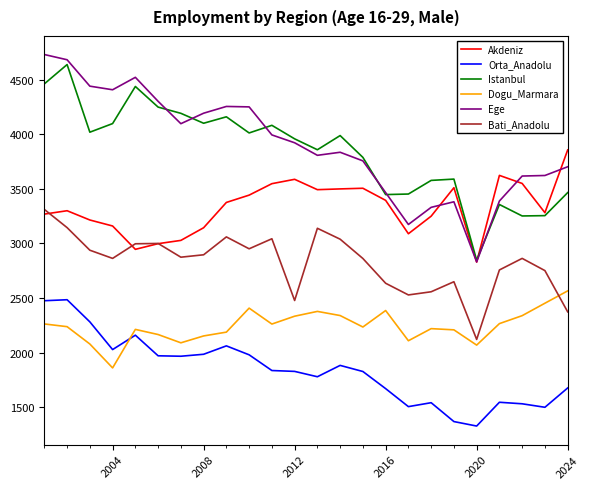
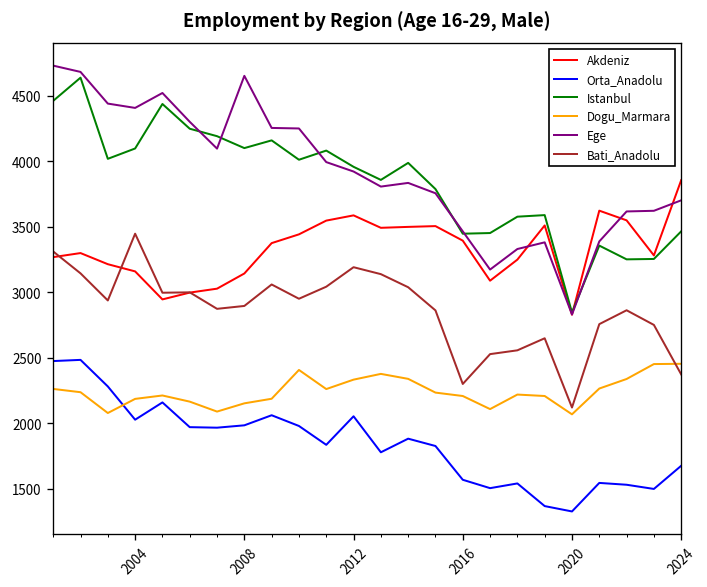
  {
    "Akdeniz": {
      "2004": 3160,
      "2008": 3140,
      "2012": 3590,
      "2016": 3400,
      "2024": 3860
    },
    "Orta_Anadolu": {
      "2004": 2030,
      "2008": 1980,
-     "2012": 1830,
-     "2016": 1670,
+     "2012": 2050,
+     "2016": 1570,
      "2020": 1330,
      "2024": 1680
    },
    "Istanbul": {
      "2004": 4100,
      "2008": 4100,
      "2012": 3960,
      "2024": 3470
    },
    "Dogu_Marmara": {
-     "2004": 1860,
+     "2004": 2190,
      "2008": 2150,
      "2012": 2330,
-     "2016": 2390,
+     "2016": 2210,
      "2020": 2070,
-     "2024": 2570
+     "2024": 2450
    },
    "Ege": {
      "2004": 4410,
-     "2008": 4190,
+     "2008": 4650,
      "2012": 3920,
      "2024": 3700
    },
    "Bati_Anadolu": {
-     "2004": 2860,
+     "2004": 3450,
      "2008": 2900,
-     "2012": 2480,
-     "2016": 2640,
+     "2012": 3190,
+     "2016": 2300,
      "2020": 2120,
      "2024": 2370
    }
  }
